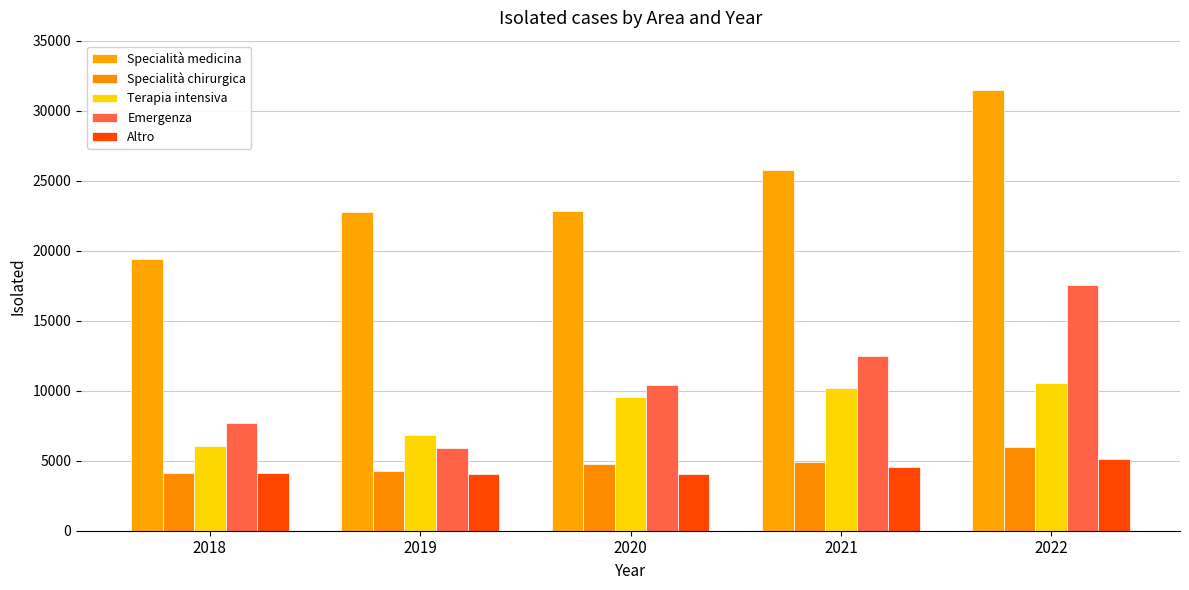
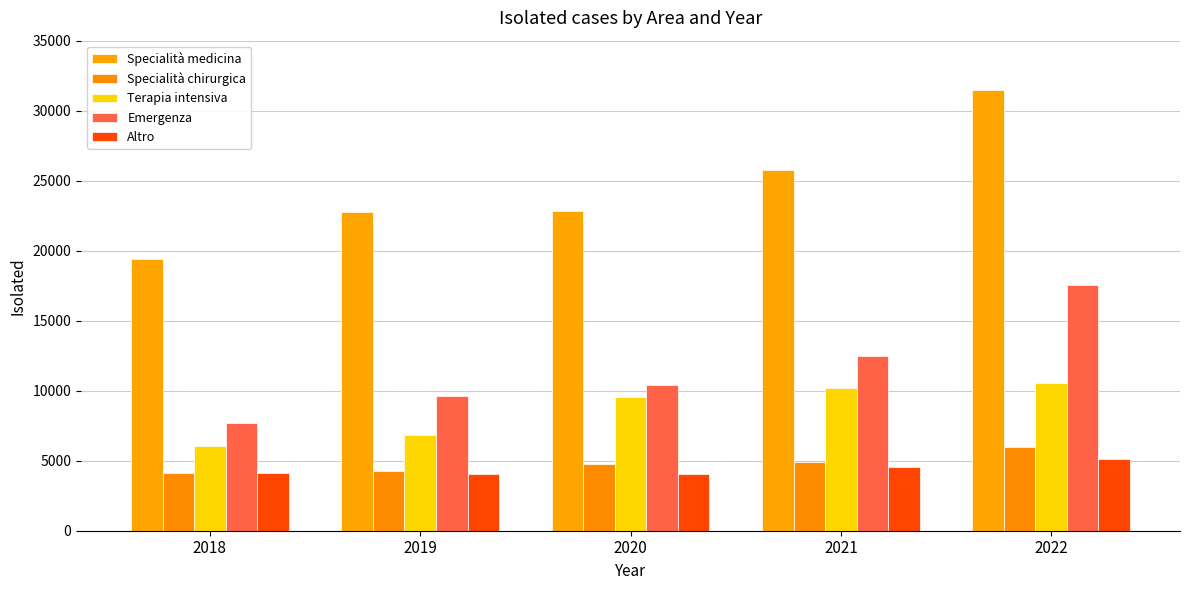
  {
    "Emergenza": {
      "2018": 7700,
-     "2019": 5900,
+     "2019": 9600,
      "2020": 10400,
      "2021": 12400,
      "2022": 17500
    },
    "Altro": {
      "2018": 4100,
      "2019": 4000,
      "2020": 4000,
      "2021": 4500,
      "2022": 5100
    }
  }
